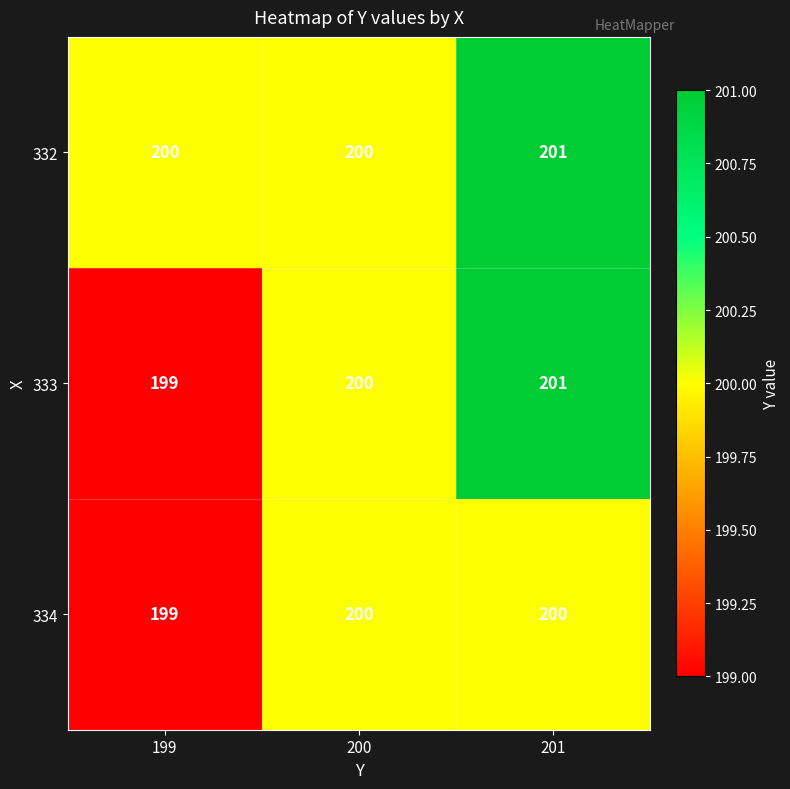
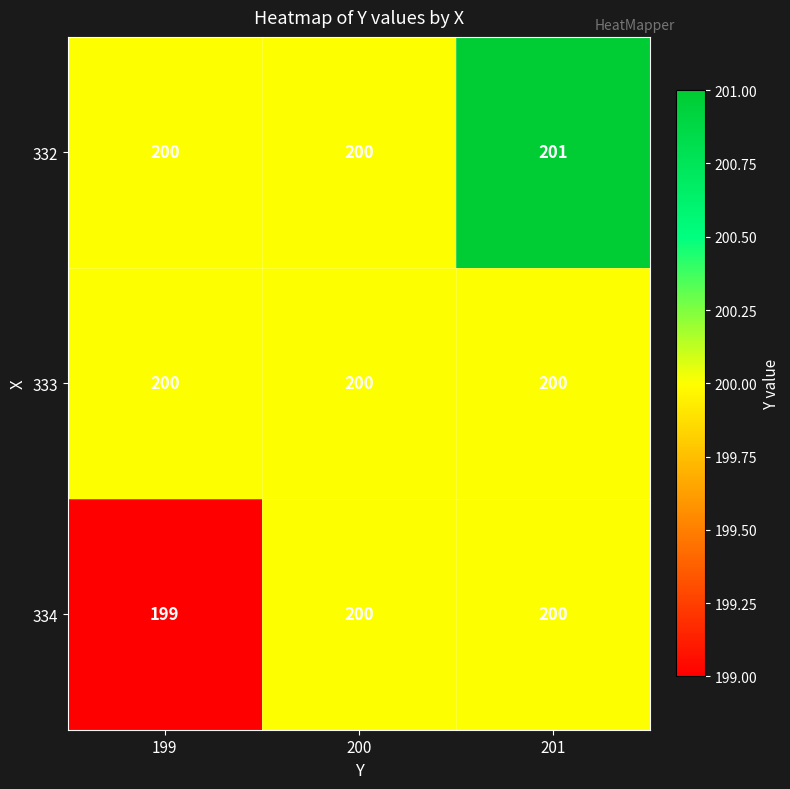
  {
    "332": {
      "199": 200,
      "200": 200,
      "201": 201
    },
    "333": {
-     "199": 199,
+     "199": 200,
      "200": 200,
-     "201": 201
+     "201": 200
    },
    "334": {
      "199": 199,
      "200": 200,
      "201": 200
    }
  }
